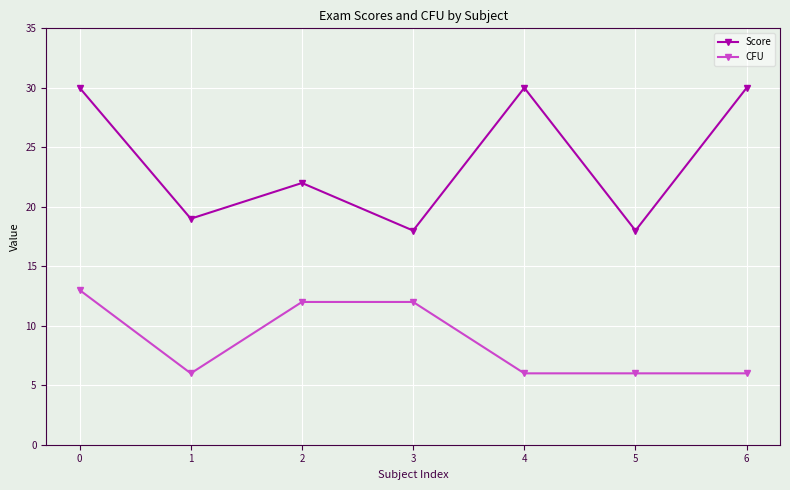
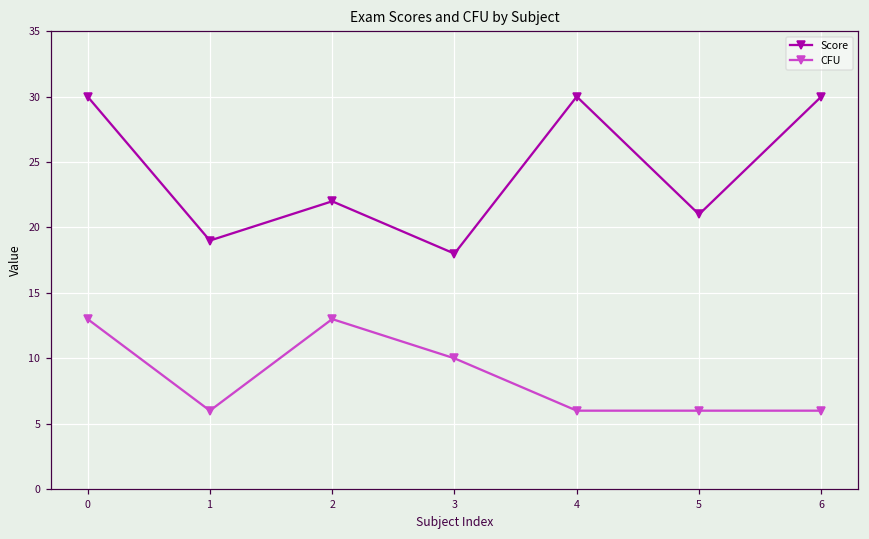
  {
    "Score": {
      "0": 30,
      "1": 19,
      "2": 22,
      "3": 18,
      "4": 30,
-     "5": 18,
+     "5": 21,
      "6": 30
    },
    "CFU": {
      "0": 13,
      "1": 6,
-     "2": 12,
-     "3": 12,
+     "2": 13,
+     "3": 10,
      "4": 6,
      "5": 6,
      "6": 6
    }
  }
